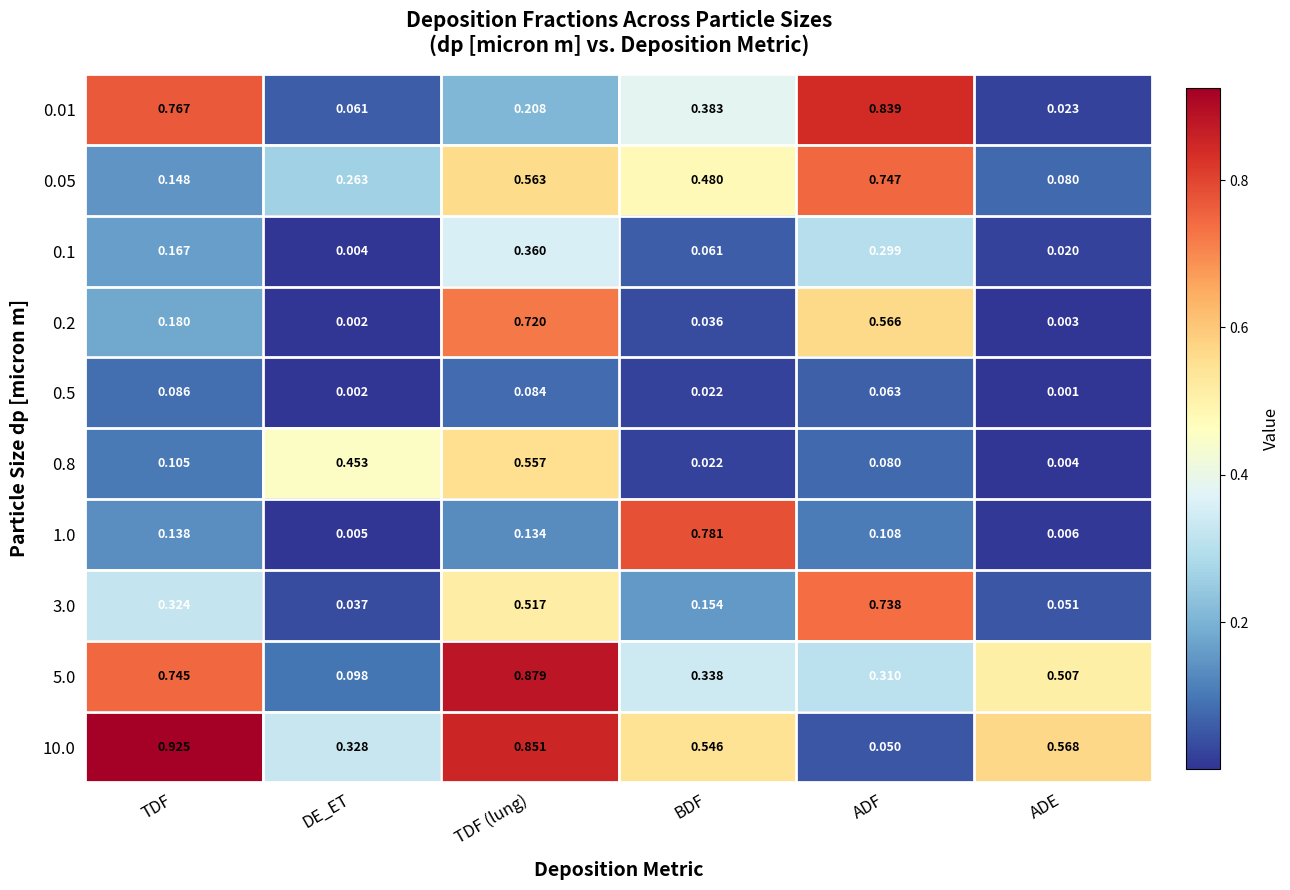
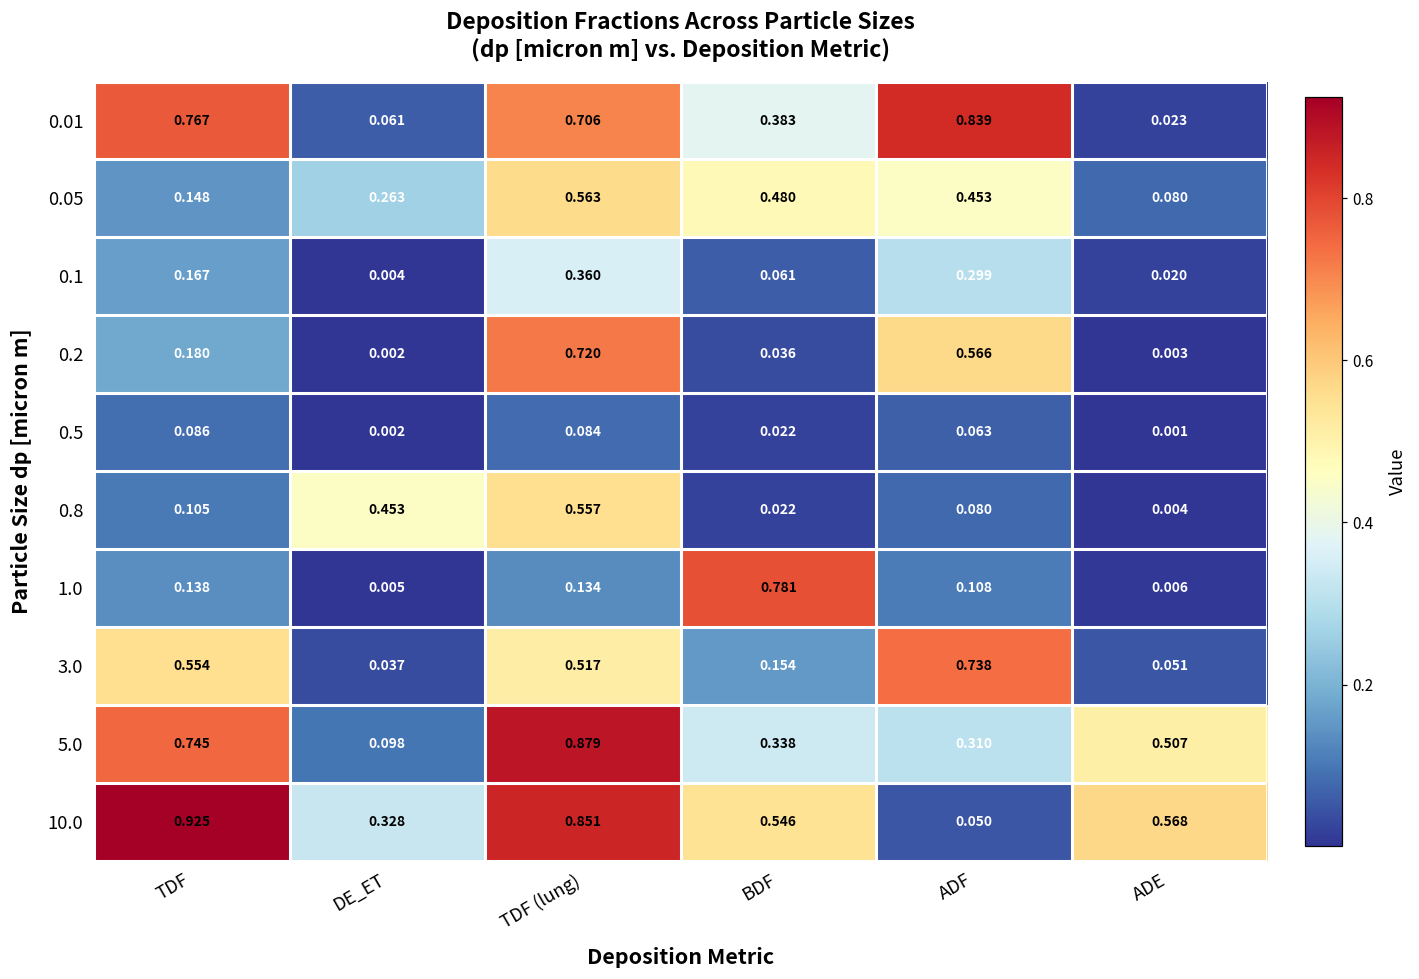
  {
    "0.01": {
      "TDF": 0.767,
      "DE_ET": 0.061,
-     "TDF (lung)": 0.208,
+     "TDF (lung)": 0.706,
      "BDF": 0.383,
      "ADF": 0.839,
      "ADE": 0.023
    },
    "0.05": {
      "TDF": 0.148,
      "DE_ET": 0.263,
      "TDF (lung)": 0.563,
      "BDF": 0.480,
-     "ADF": 0.747,
+     "ADF": 0.453,
      "ADE": 0.080
    },
    "0.1": {
      "TDF": 0.167,
      "DE_ET": 0.004,
      "TDF (lung)": 0.360,
      "BDF": 0.061,
      "ADF": 0.299,
      "ADE": 0.020
    },
    "0.2": {
      "TDF": 0.180,
      "DE_ET": 0.002,
      "TDF (lung)": 0.720,
      "BDF": 0.036,
      "ADF": 0.566,
      "ADE": 0.003
    },
    "0.5": {
      "TDF": 0.086,
      "DE_ET": 0.002,
      "TDF (lung)": 0.084,
      "BDF": 0.022,
      "ADF": 0.063,
      "ADE": 0.001
    },
    "0.8": {
      "TDF": 0.105,
      "DE_ET": 0.453,
      "TDF (lung)": 0.557,
      "BDF": 0.022,
      "ADF": 0.080,
      "ADE": 0.004
    },
    "1.0": {
      "TDF": 0.138,
      "DE_ET": 0.005,
      "TDF (lung)": 0.134,
      "BDF": 0.781,
      "ADF": 0.108,
      "ADE": 0.006
    },
    "3.0": {
-     "TDF": 0.324,
+     "TDF": 0.554,
      "DE_ET": 0.037,
      "TDF (lung)": 0.517,
      "BDF": 0.154,
      "ADF": 0.738,
      "ADE": 0.051
    },
    "5.0": {
      "TDF": 0.745,
      "DE_ET": 0.098,
      "TDF (lung)": 0.879,
      "BDF": 0.338,
      "ADF": 0.310,
      "ADE": 0.507
    },
    "10.0": {
      "TDF": 0.925,
      "DE_ET": 0.328,
      "TDF (lung)": 0.851,
      "BDF": 0.546,
      "ADF": 0.050,
      "ADE": 0.568
    }
  }
